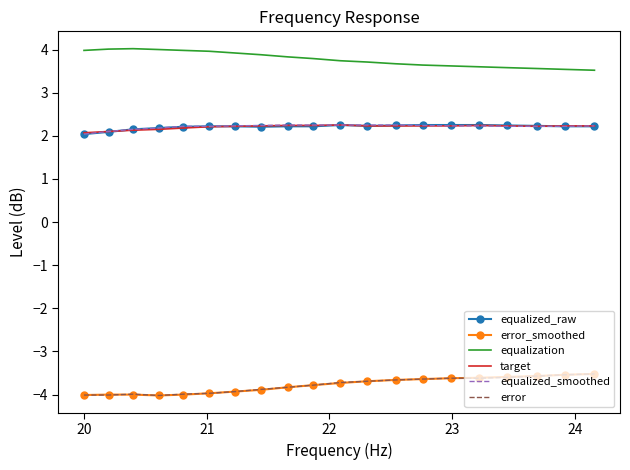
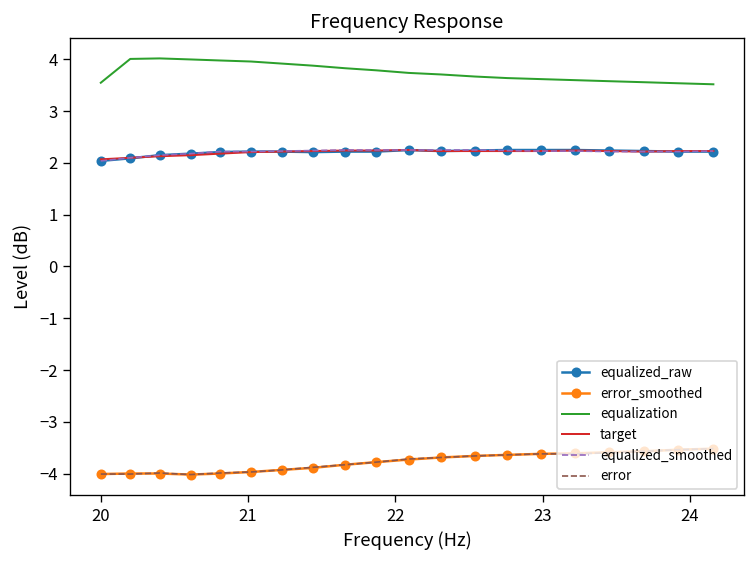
  {
    "equalization": {
-     "20": 4.0
+     "20": 3.6
    }
  }
